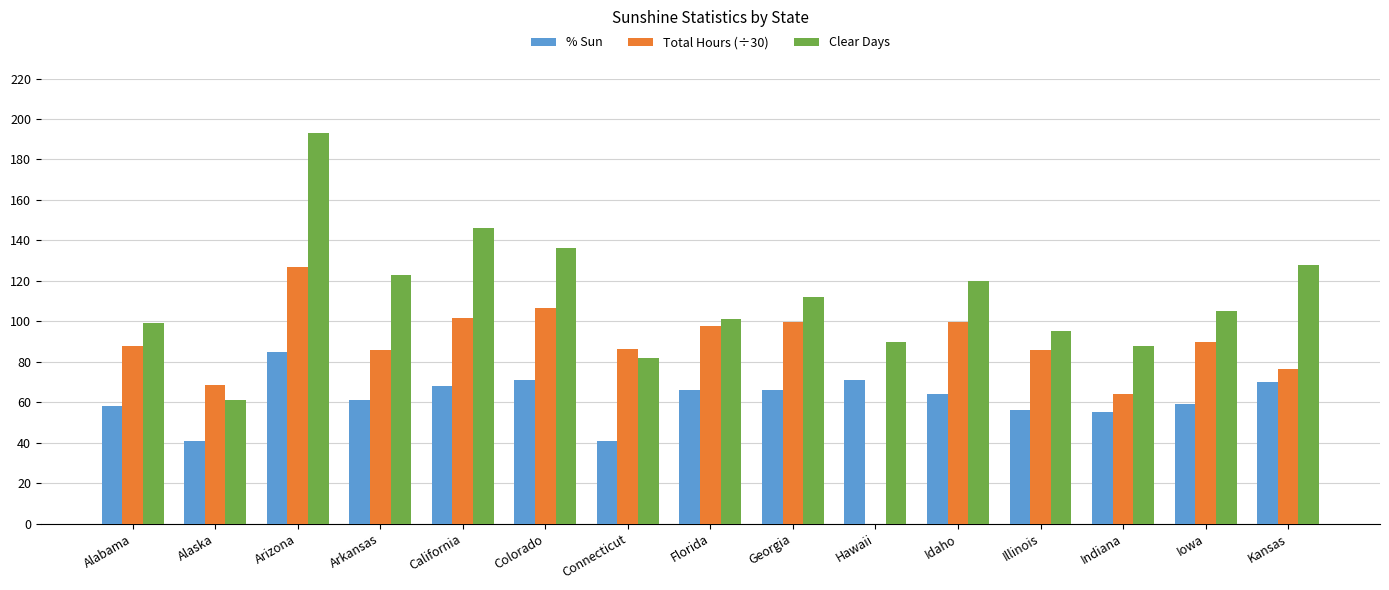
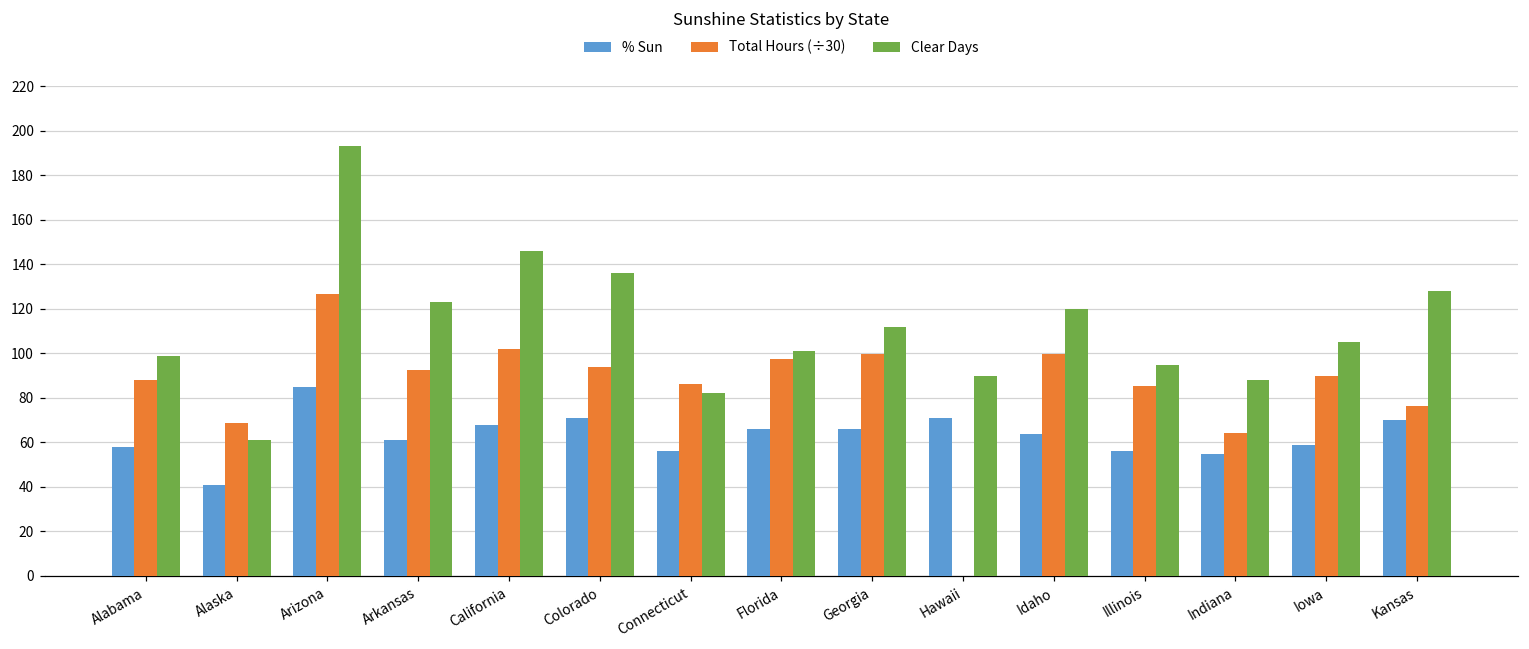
  {
    "% Sun": {
      "Alabama": 58,
      "Alaska": 41,
      "Arizona": 85,
      "Arkansas": 61,
      "California": 68,
      "Colorado": 71,
-     "Connecticut": 41,
+     "Connecticut": 56,
      "Florida": 66,
      "Georgia": 66,
      "Hawaii": 71,
      "Idaho": 64,
      "Illinois": 56,
      "Indiana": 55,
      "Iowa": 59,
      "Kansas": 70
    },
    "Total Hours (÷30)": {
      "Alabama": 88,
      "Alaska": 69,
      "Arizona": 127,
-     "Arkansas": 86,
+     "Arkansas": 92,
      "California": 102,
-     "Colorado": 107,
+     "Colorado": 94,
      "Connecticut": 86,
      "Florida": 98,
      "Georgia": 100,
      "Hawaii": 0,
      "Idaho": 100,
      "Illinois": 86,
      "Indiana": 64,
      "Iowa": 90,
      "Kansas": 77
    },
    "Clear Days": {
      "Alabama": 99,
      "Alaska": 61,
      "Arizona": 193,
      "Arkansas": 123,
      "California": 146,
      "Colorado": 136,
      "Connecticut": 82,
      "Florida": 101,
      "Georgia": 112,
      "Hawaii": 90,
      "Idaho": 120,
      "Illinois": 95,
      "Indiana": 88,
      "Iowa": 105,
      "Kansas": 128
    }
  }
